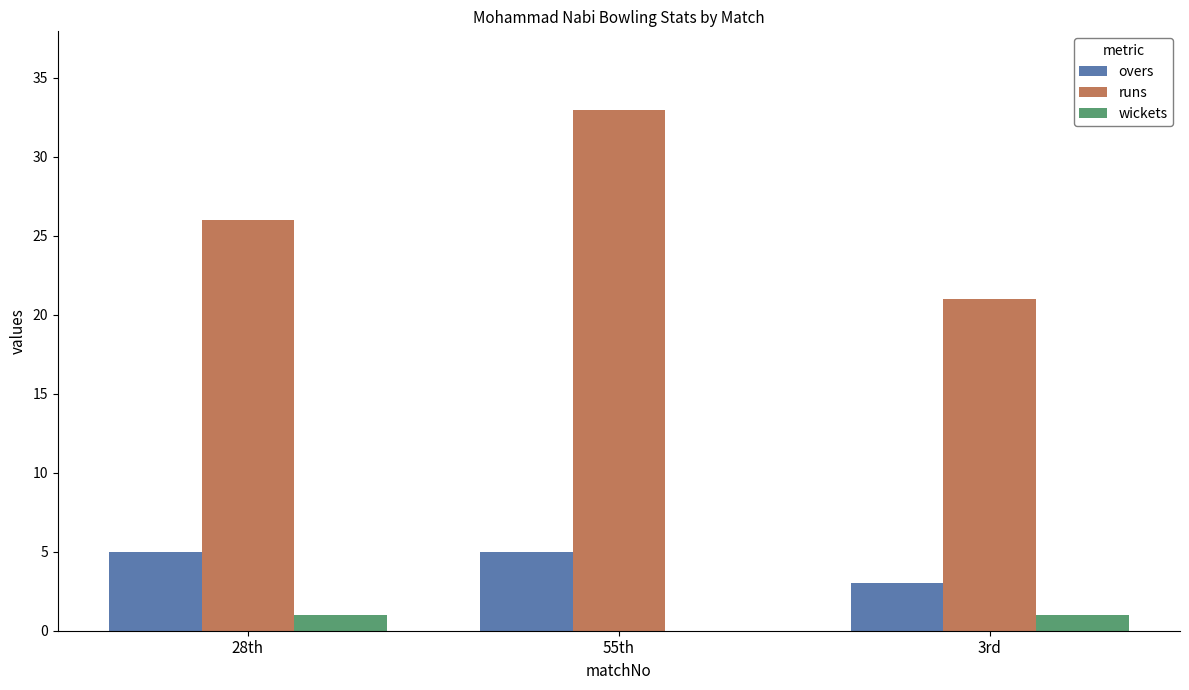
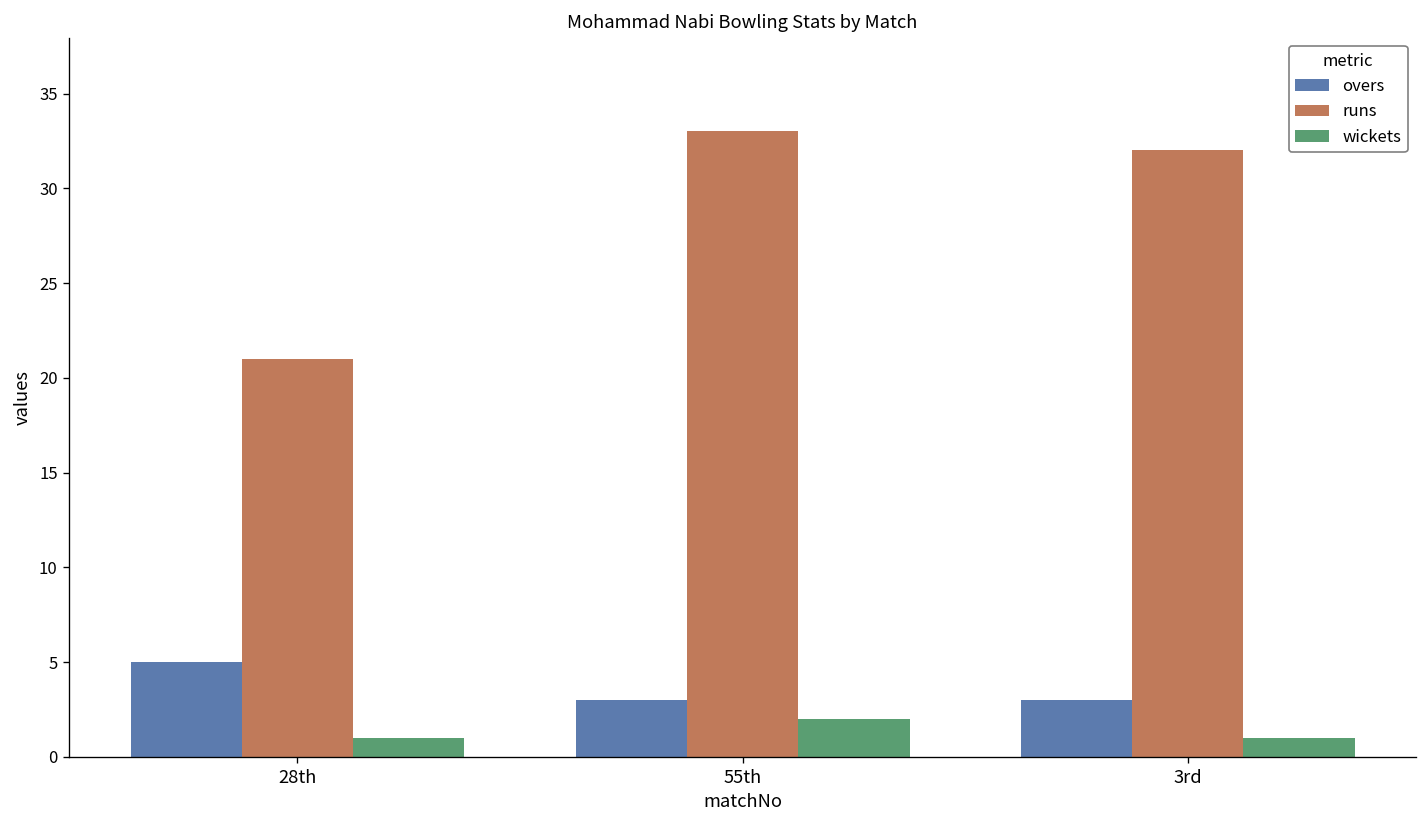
  {
    "overs": {
      "28th": 5,
-     "55th": 5,
+     "55th": 3,
      "3rd": 3
    },
    "runs": {
-     "28th": 26,
+     "28th": 21,
      "55th": 33,
-     "3rd": 21
+     "3rd": 32
    },
    "wickets": {
      "28th": 1,
-     "55th": 0,
+     "55th": 2,
      "3rd": 1
    }
  }
